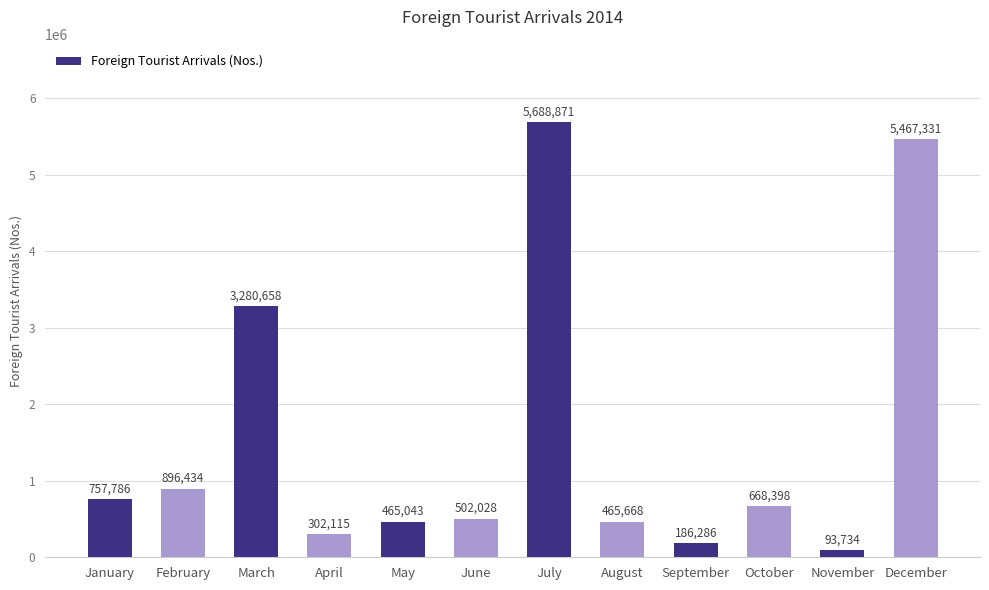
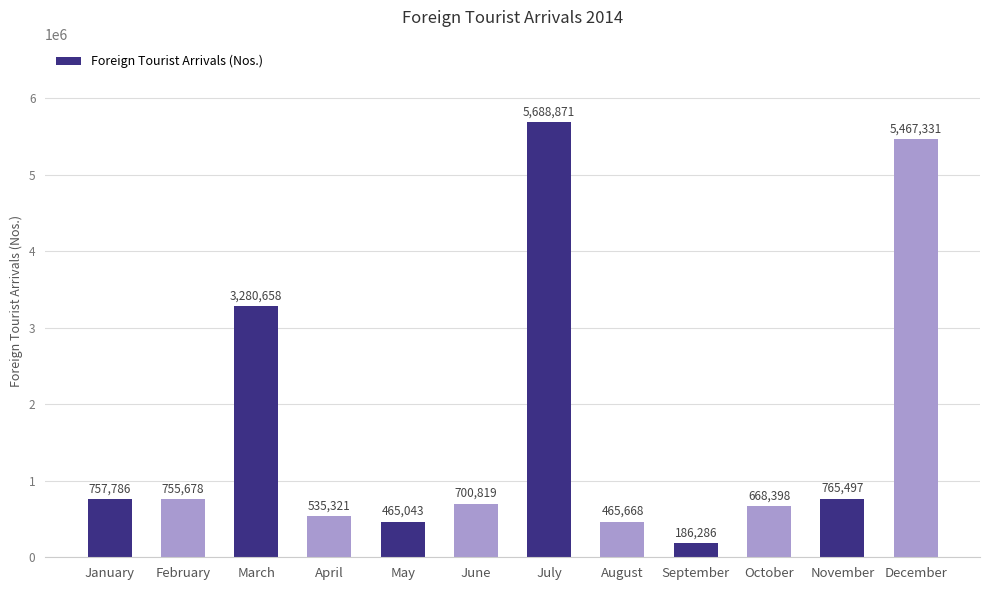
  {
    "January": "757,786",
-   "February": "896,434",
+   "February": "755,678",
    "March": "3,280,658",
-   "April": "302,115",
+   "April": "535,321",
    "May": "465,043",
-   "June": "502,028",
+   "June": "700,819",
    "July": "5,688,871",
    "August": "465,668",
    "September": "186,286",
    "October": "668,398",
-   "November": "93,734",
+   "November": "765,497",
    "December": "5,467,331"
  }
